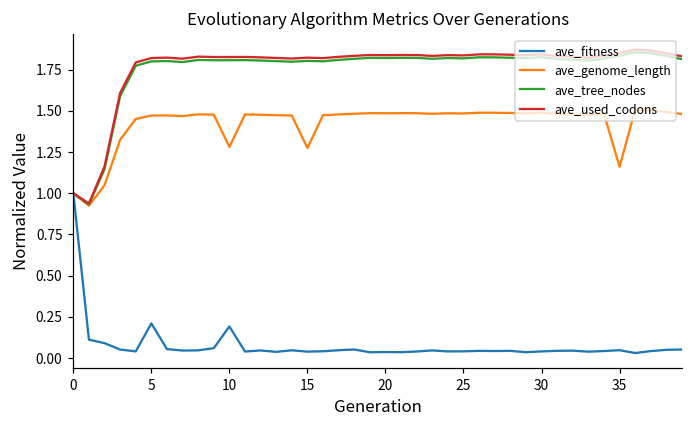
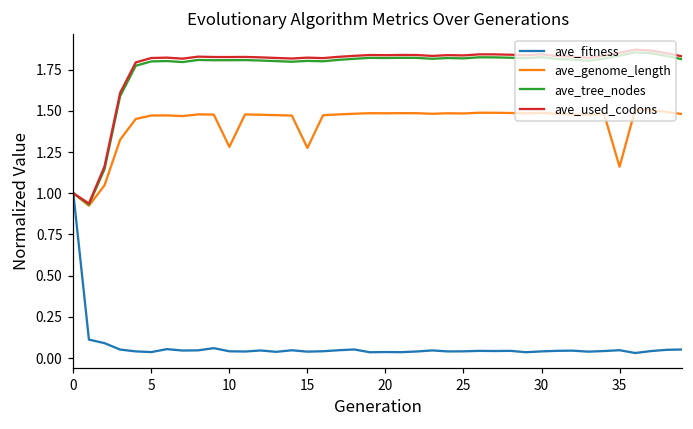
  {
    "ave_fitness": {
-     "5": 0.21,
-     "10": 0.19,
+     "5": 0.04,
+     "10": 0.04,
      "15": 0.04,
      "20": 0.04,
      "25": 0.04,
      "30": 0.04,
      "35": 0.05
    },
    "ave_genome_length": {
      "5": 1.47,
      "10": 1.28,
      "15": 1.27,
      "20": 1.49,
      "25": 1.48,
      "35": 1.16
    },
    "ave_tree_nodes": {
      "5": 1.80,
      "10": 1.81,
      "15": 1.80,
      "25": 1.82
    },
    "ave_used_codons": {
      "5": 1.82,
      "10": 1.83,
      "15": 1.82,
      "25": 1.84
    }
  }
